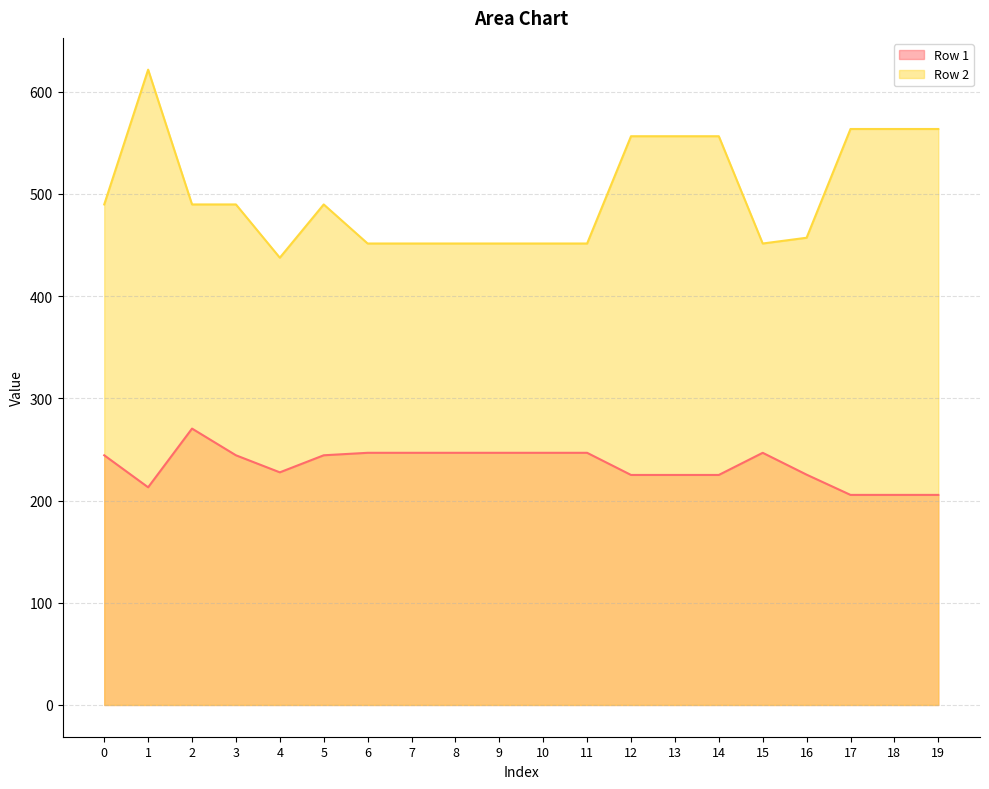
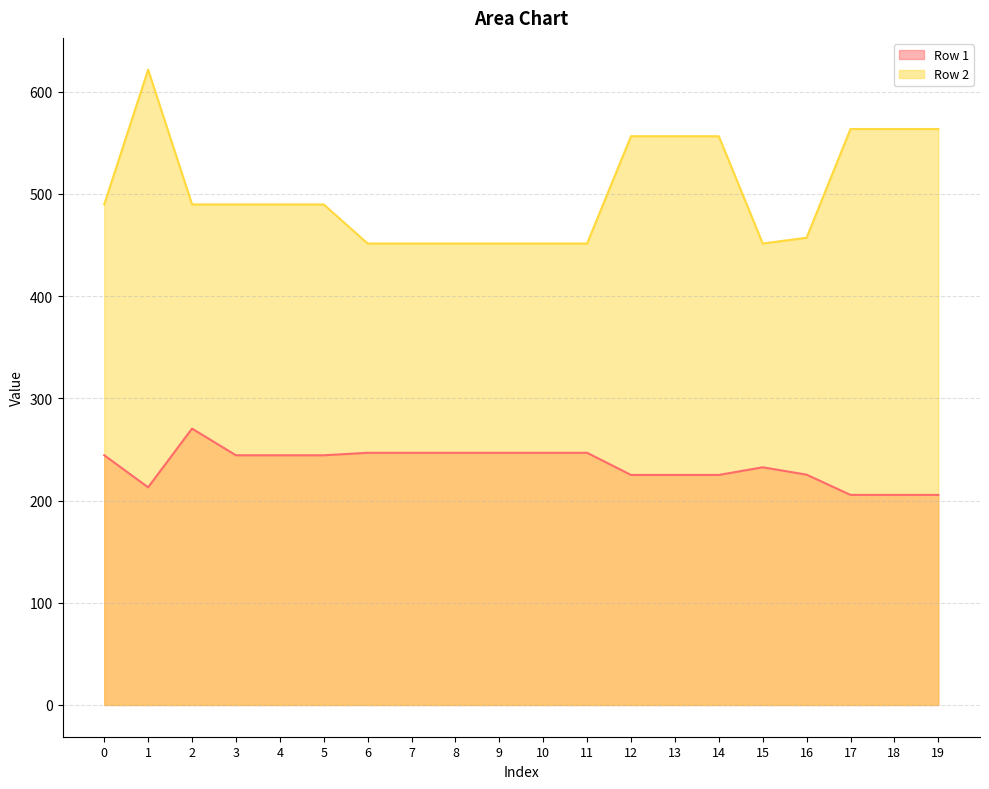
  {
    "Row 1": {
      "0": 244,
      "1": 213,
      "2": 270,
      "3": 244,
-     "4": 228,
+     "4": 244,
      "5": 244,
      "6": 247,
      "7": 247,
      "8": 247,
      "9": 247,
      "10": 247,
      "11": 247,
      "12": 225,
      "13": 225,
      "14": 225,
-     "15": 247,
+     "15": 233,
      "16": 225,
      "17": 206,
      "18": 206,
      "19": 206
    },
    "Row 2": {
      "0": 490,
      "1": 622,
      "2": 490,
      "3": 490,
-     "4": 438,
+     "4": 490,
      "5": 490,
      "6": 452,
      "7": 452,
      "8": 452,
      "9": 452,
      "10": 452,
      "11": 452,
      "12": 556,
      "13": 556,
      "14": 556,
      "15": 452,
      "16": 457,
      "17": 564,
      "18": 564,
      "19": 564
    }
  }
